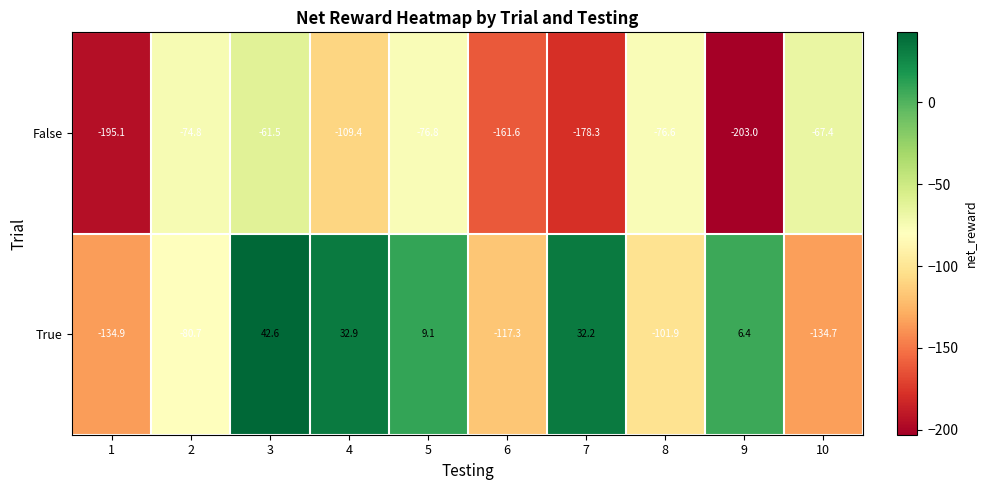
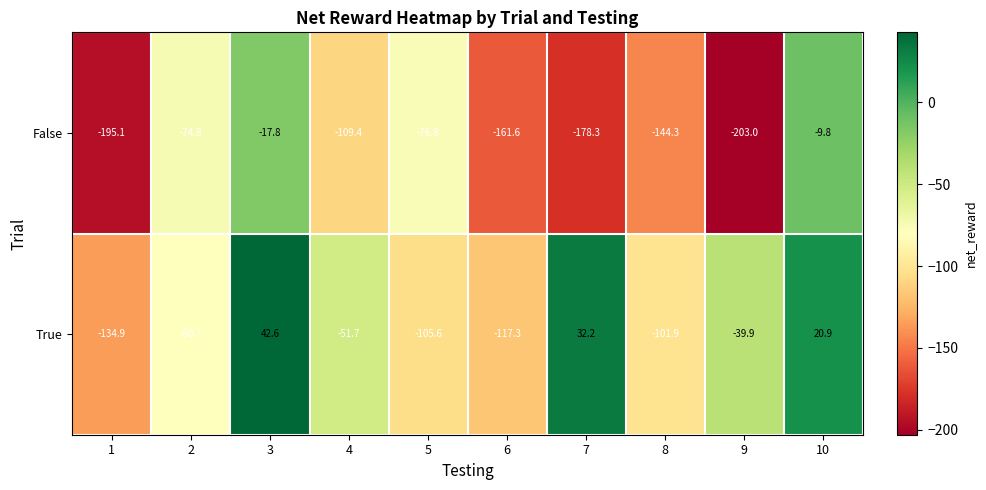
  {
    "False": {
      "1": -195.1,
      "2": -74.8,
-     "3": -61.5,
+     "3": -17.8,
      "4": -109.4,
      "5": -76.8,
      "6": -161.6,
      "7": -178.3,
-     "8": -76.6,
+     "8": -144.3,
      "9": -203.0,
-     "10": -67.4
+     "10": -9.8
    },
    "True": {
      "1": -134.9,
      "2": -80.7,
      "3": 42.6,
-     "4": 32.9,
-     "5": 9.1,
+     "4": -51.7,
+     "5": -105.6,
      "6": -117.3,
      "7": 32.2,
      "8": -101.9,
-     "9": 6.4,
-     "10": -134.7
+     "9": -39.9,
+     "10": 20.9
    }
  }
